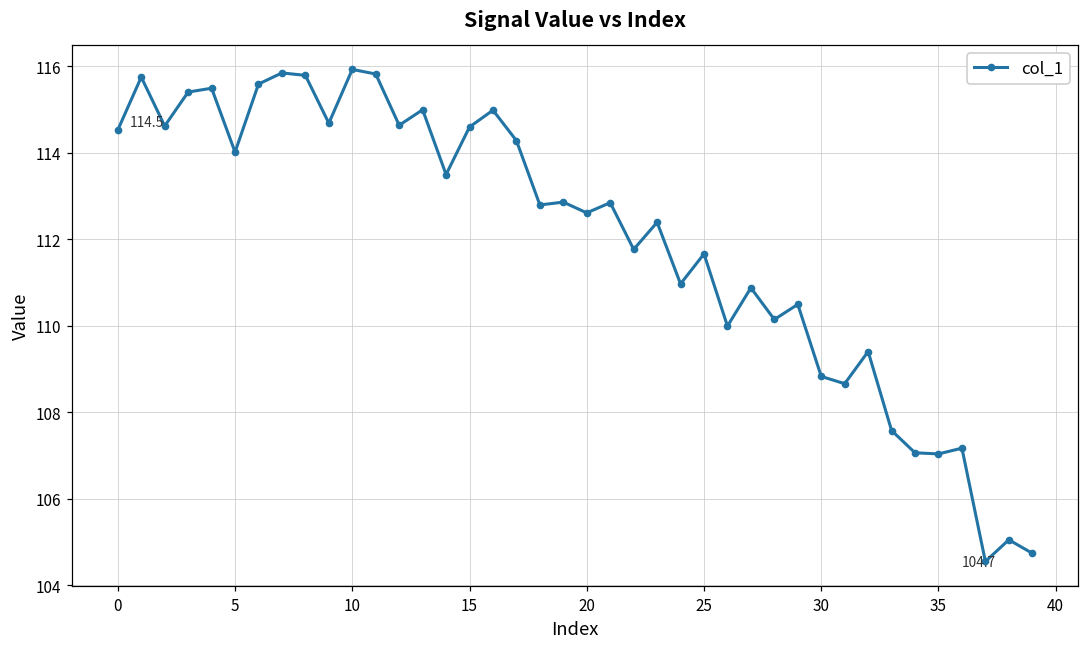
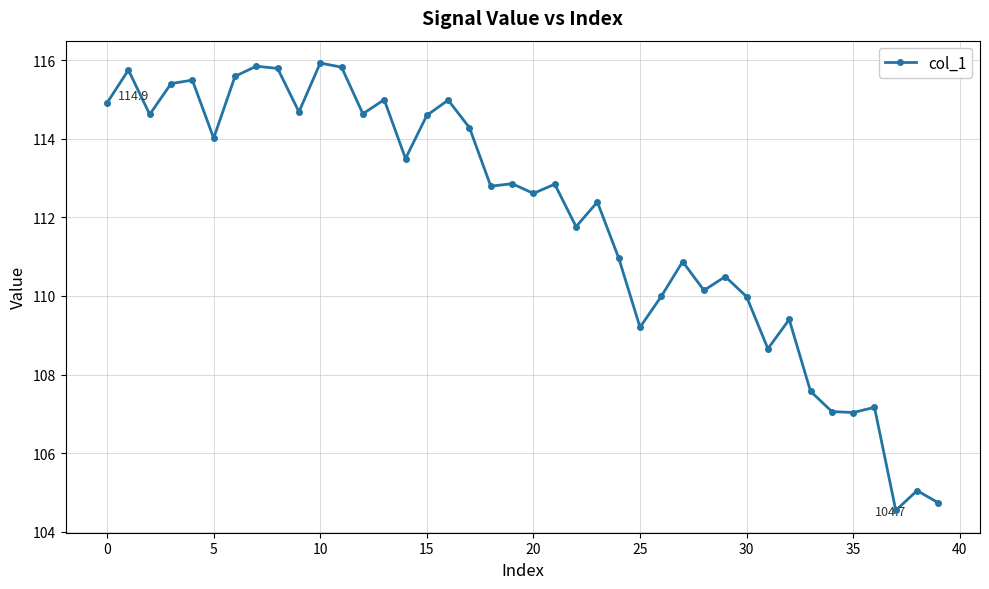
  {
-   "0": 114.5,
-   "25": 111.7,
-   "30": 108.8
+   "0": 114.9,
+   "25": 109.2,
+   "30": 110.0
  }
